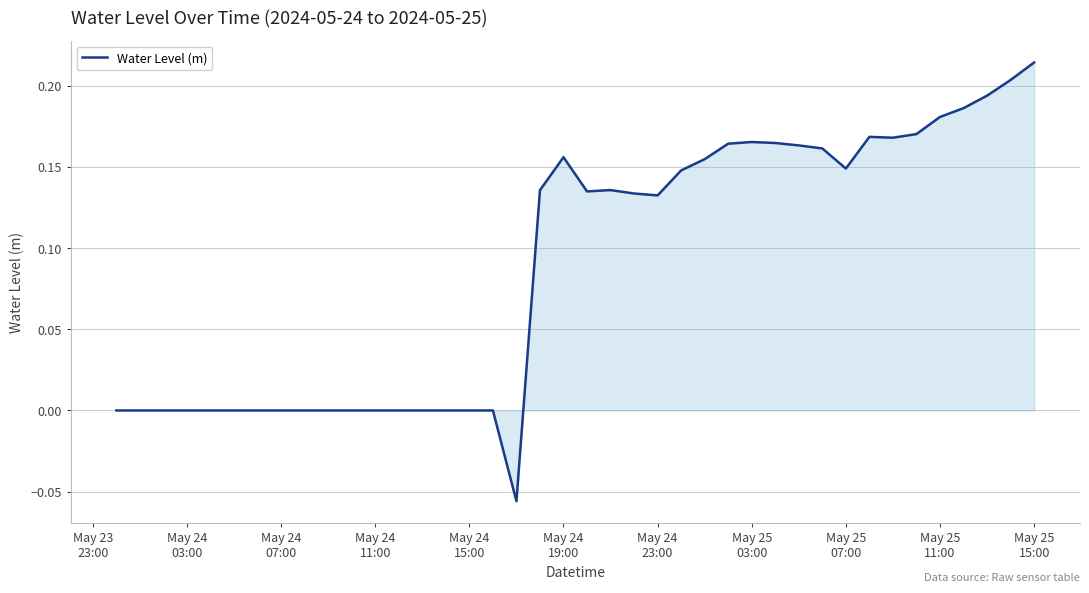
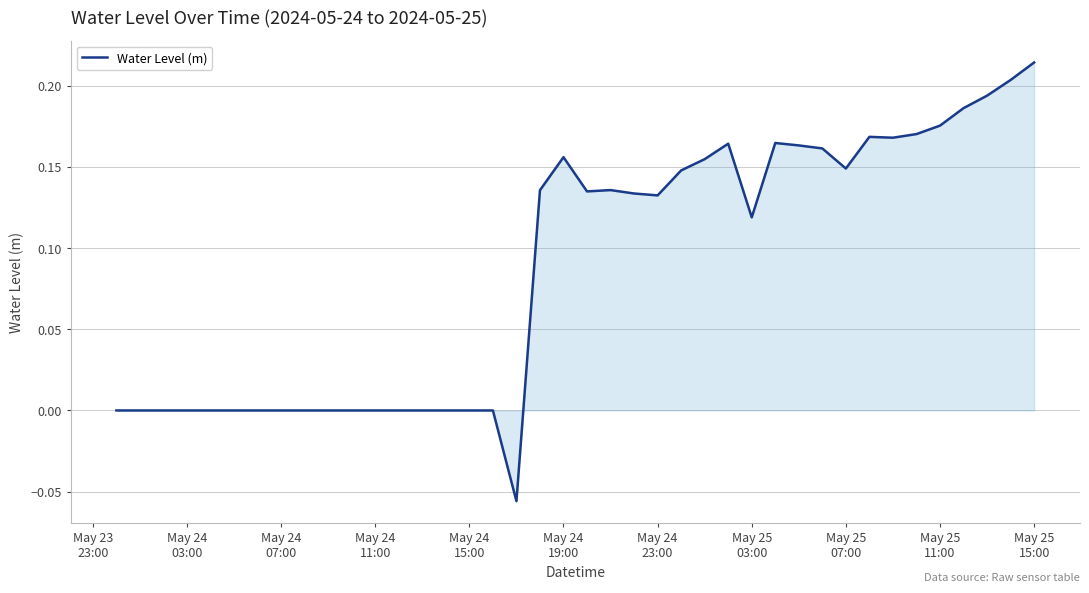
  {
    "Water Level (m)": {
-     "May 25 03:00": 0.165,
-     "May 25 11:00": 0.181
+     "May 25 03:00": 0.119,
+     "May 25 11:00": 0.176
    }
  }
